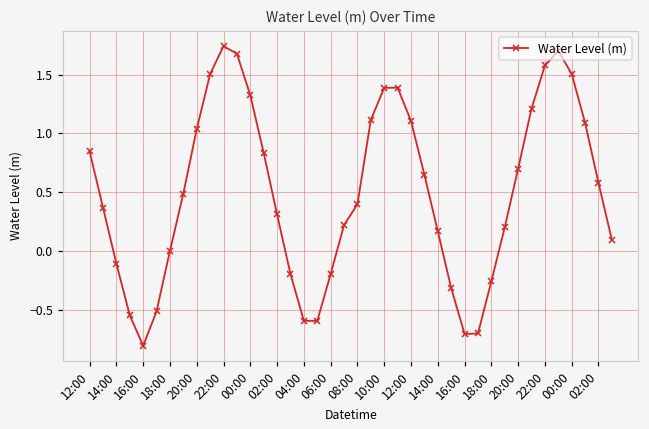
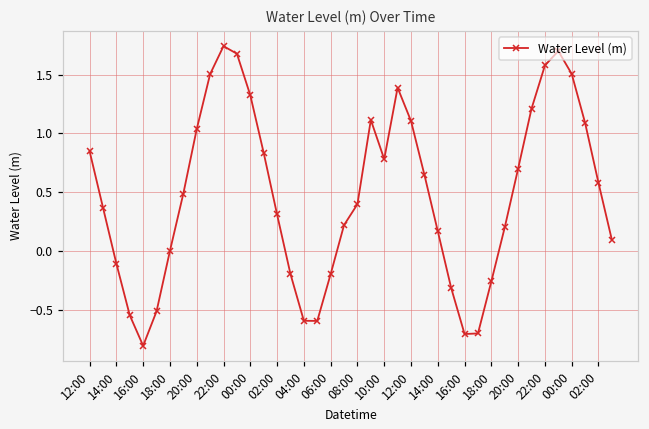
  {
    "04:00": -0.59,
    "06:00": -0.20,
    "08:00": 0.40,
-   "10:00": 1.39
+   "10:00": 0.78
  }
